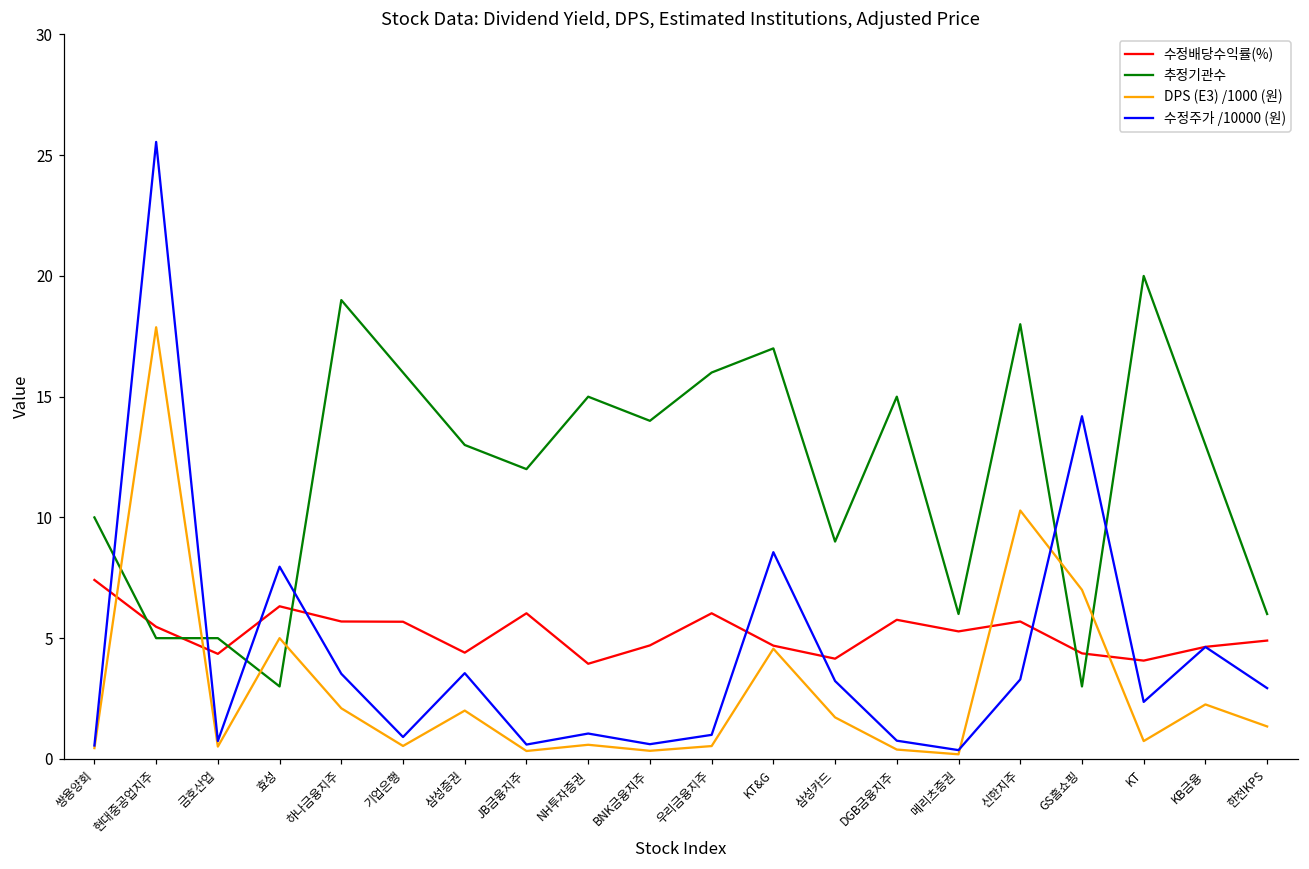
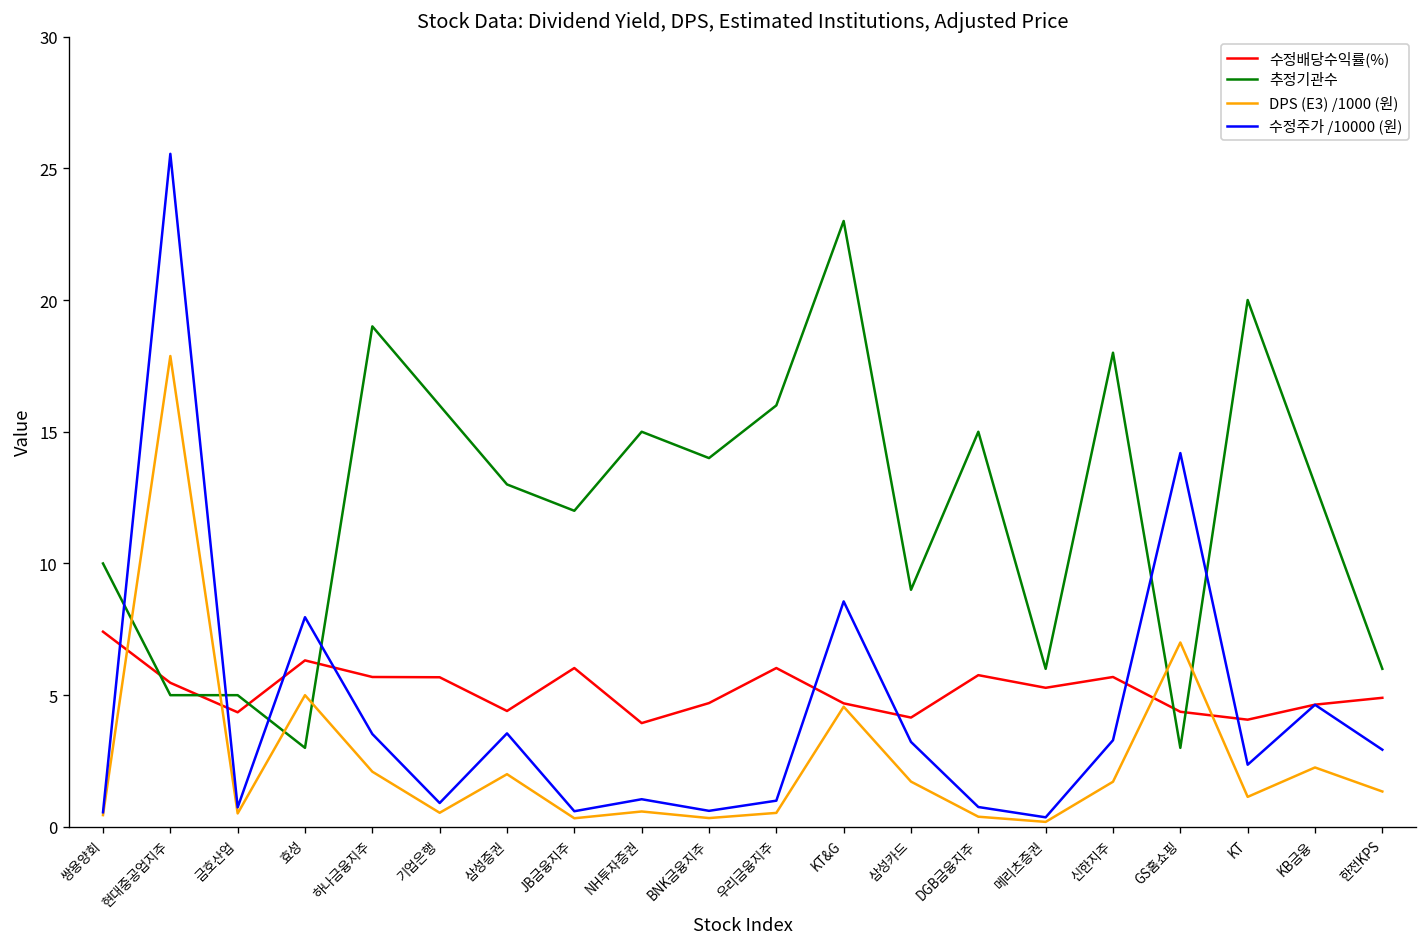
  {
    "수정배당수익률(%)": {
      "쌍용양회": 7.4,
      "현대중공업지주": 5.5,
      "금호산업": 4.4,
      "효성": 6.3,
      "하나금융지주": 5.7,
      "기업은행": 5.7,
      "삼성증권": 4.4,
      "JB금융지주": 6.0,
      "NH투자증권": 3.9,
      "BNK금융지주": 4.7,
      "우리금융지주": 6.0,
      "KT&G": 4.7,
      "삼성카드": 4.2,
      "DGB금융지주": 5.8,
      "메리츠증권": 5.3,
      "신한지주": 5.7,
      "GS홈쇼핑": 4.4,
      "KT": 4.1,
      "한전KPS": 4.9
    },
    "추정기관수": {
      "쌍용양회": 10,
      "현대중공업지주": 5,
      "금호산업": 5,
      "효성": 3,
      "하나금융지주": 19,
      "기업은행": 16,
      "삼성증권": 13,
      "JB금융지주": 12,
      "NH투자증권": 15,
      "BNK금융지주": 14,
      "우리금융지주": 16,
-     "KT&G": 17,
+     "KT&G": 23,
      "삼성카드": 9,
      "DGB금융지주": 15,
      "메리츠증권": 6,
      "신한지주": 18,
      "GS홈쇼핑": 3,
      "KT": 20,
      "KB금융": 13,
      "한전KPS": 6
    },
    "DPS (E3) /1000 (원)": {
      "현대중공업지주": 17.9,
      "금호산업": 0.5,
      "효성": 5.0,
      "하나금융지주": 2.1,
      "기업은행": 0.5,
      "삼성증권": 2.0,
      "JB금융지주": 0.3,
      "NH투자증권": 0.6,
      "BNK금융지주": 0.3,
      "우리금융지주": 0.5,
      "KT&G": 4.6,
      "삼성카드": 1.7,
      "DGB금융지주": 0.4,
      "메리츠증권": 0.2,
-     "신한지주": 10.3,
+     "신한지주": 1.7,
      "GS홈쇼핑": 7.0,
-     "KT": 0.7,
+     "KT": 1.1,
      "KB금융": 2.3,
      "한전KPS": 1.3
    },
    "수정주가 /10000 (원)": {
      "현대중공업지주": 25.6,
      "금호산업": 0.7,
      "효성": 8.0,
      "하나금융지주": 3.5,
      "기업은행": 0.9,
      "삼성증권": 3.6,
      "JB금융지주": 0.6,
      "NH투자증권": 1.1,
      "BNK금융지주": 0.6,
      "우리금융지주": 1.0,
      "KT&G": 8.6,
      "삼성카드": 3.2,
      "DGB금융지주": 0.8,
      "메리츠증권": 0.4,
      "신한지주": 3.3,
      "GS홈쇼핑": 14.2,
      "KT": 2.4,
      "한전KPS": 2.9
    }
  }
